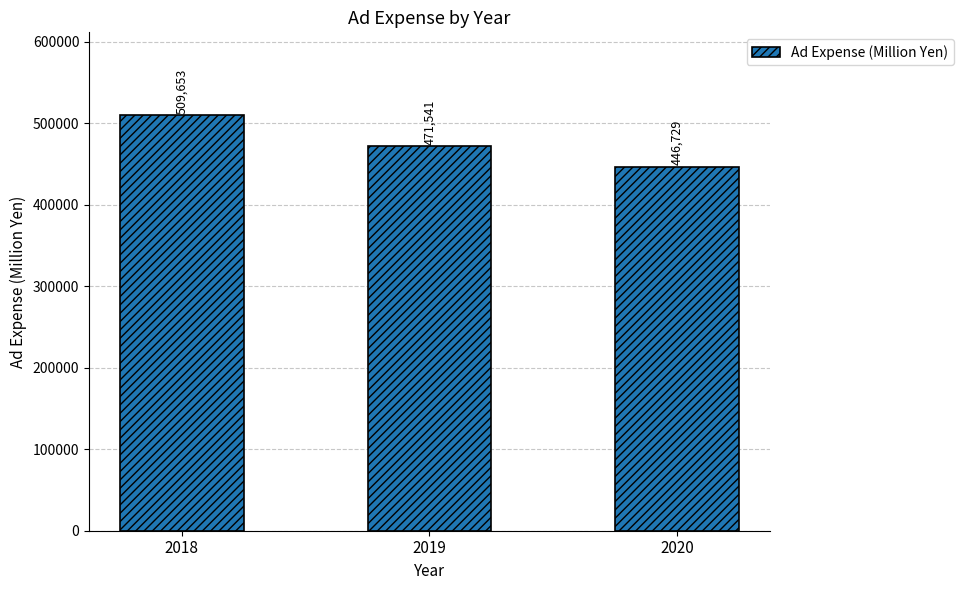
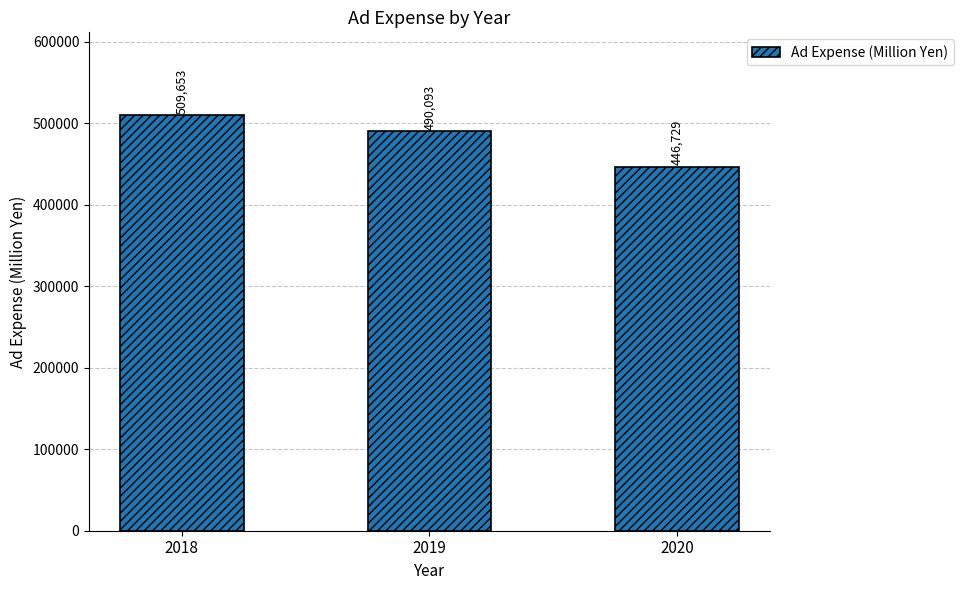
  {
    "2018": "509,653",
-   "2019": "471,541",
+   "2019": "490,093",
    "2020": "446,729"
  }
